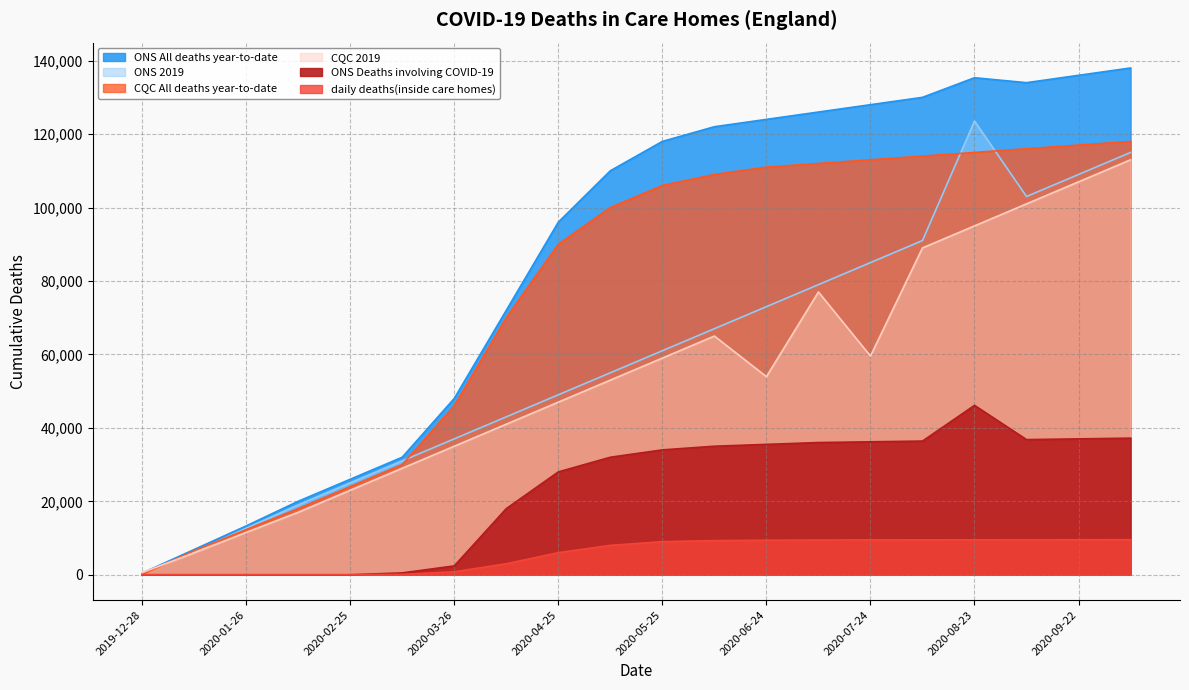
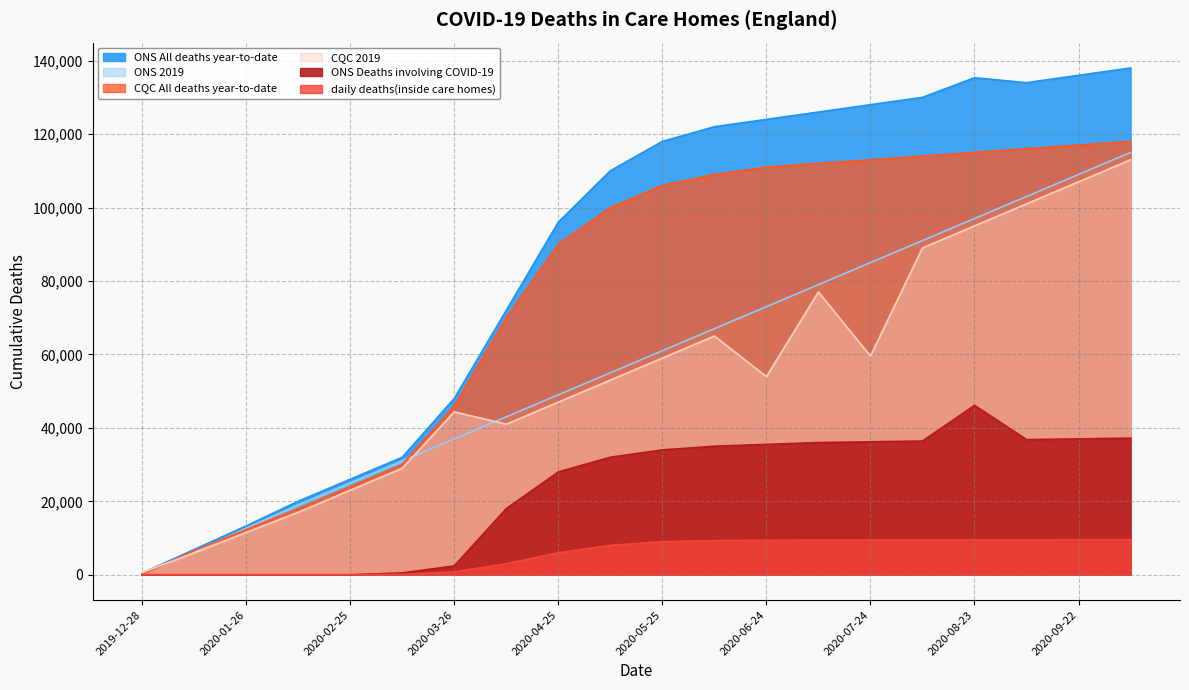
  {
    "ONS All deaths year-to-date": {
      "2020-02-25": "26,000",
      "2020-03-26": "48,000",
      "2020-04-25": "96,000",
      "2020-05-25": "118,000",
      "2020-06-24": "124,000",
      "2020-07-24": "128,000",
      "2020-08-23": "135,000",
      "2020-09-22": "136,000"
    },
    "ONS 2019": {
      "2020-02-25": "25,000",
      "2020-03-26": "37,000",
      "2020-04-25": "49,000",
      "2020-05-25": "61,000",
      "2020-06-24": "73,000",
      "2020-07-24": "85,000",
-     "2020-08-23": "124,000",
+     "2020-08-23": "97,000",
      "2020-09-22": "109,000"
    },
    "CQC 2019": {
      "2020-01-26": "12,000",
      "2020-02-25": "23,000",
-     "2020-03-26": "35,000",
+     "2020-03-26": "44,000",
      "2020-04-25": "47,000",
      "2020-05-25": "59,000",
      "2020-06-24": "54,000",
      "2020-07-24": "60,000",
      "2020-08-23": "95,000",
      "2020-09-22": "107,000"
    },
    "ONS Deaths involving COVID-19": {
      "2020-03-26": "2,000",
      "2020-04-25": "28,000",
      "2020-05-25": "34,000",
      "2020-06-24": "36,000",
      "2020-07-24": "36,000",
      "2020-08-23": "46,000",
      "2020-09-22": "37,000"
    }
  }
